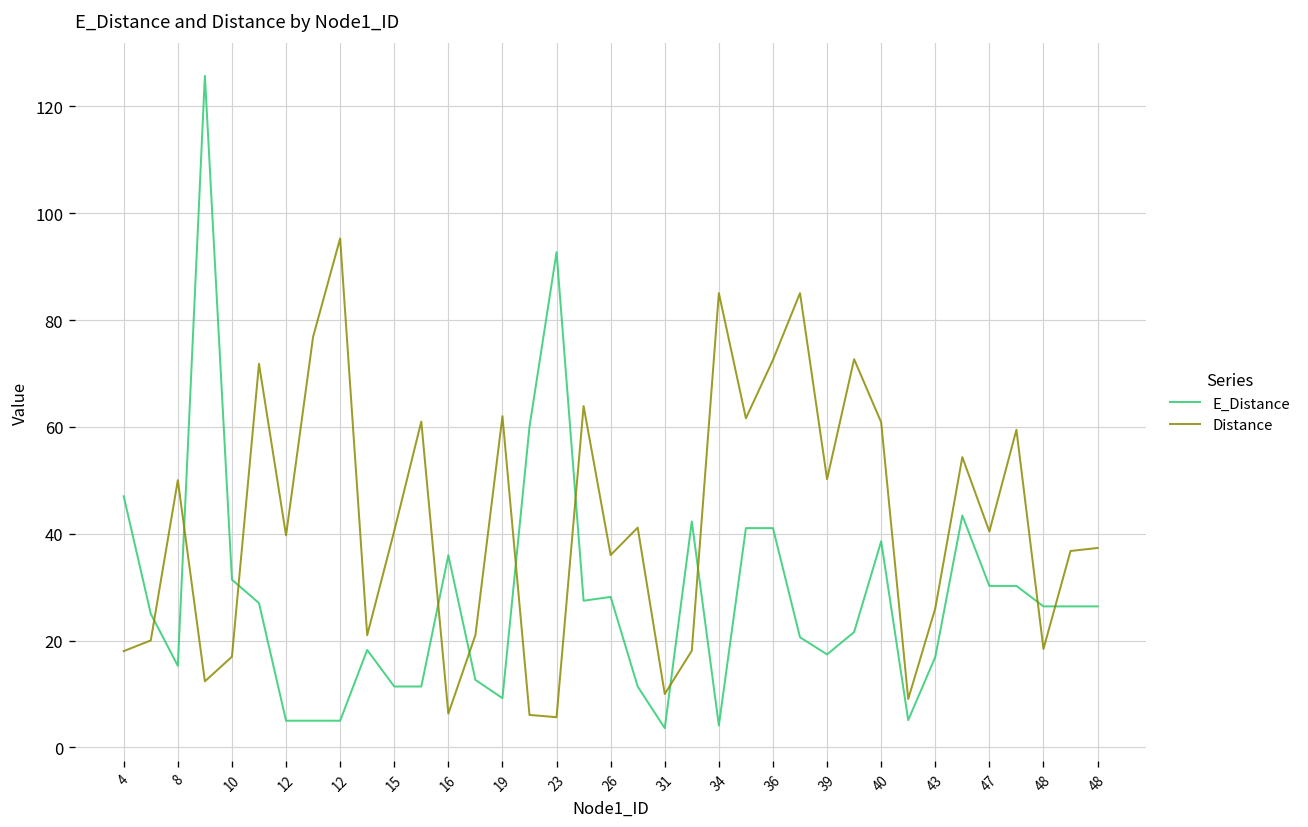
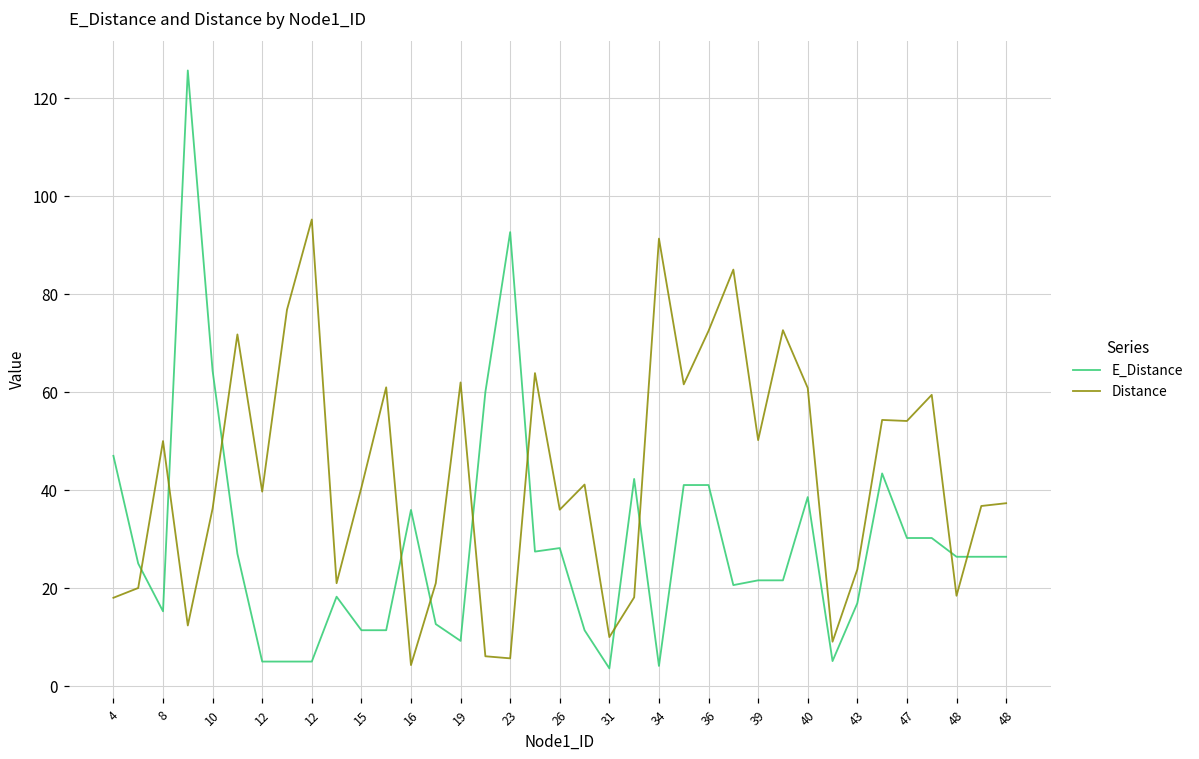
  {
    "E_Distance": {
      "4": 47,
      "8": 15,
-     "10": 31,
+     "10": 64,
      "16": 36,
      "26": 28,
      "34": 4,
      "36": 41,
-     "39": 17,
+     "39": 22,
      "40": 39,
      "43": 17,
      "47": 30
    },
    "Distance": {
      "4": 18,
      "8": 50,
-     "10": 17,
-     "16": 6,
+     "10": 36,
+     "16": 4,
      "26": 36,
-     "34": 85,
+     "34": 91,
      "36": 73,
      "39": 50,
      "40": 61,
-     "43": 26,
-     "47": 40
+     "43": 24,
+     "47": 54
    }
  }
